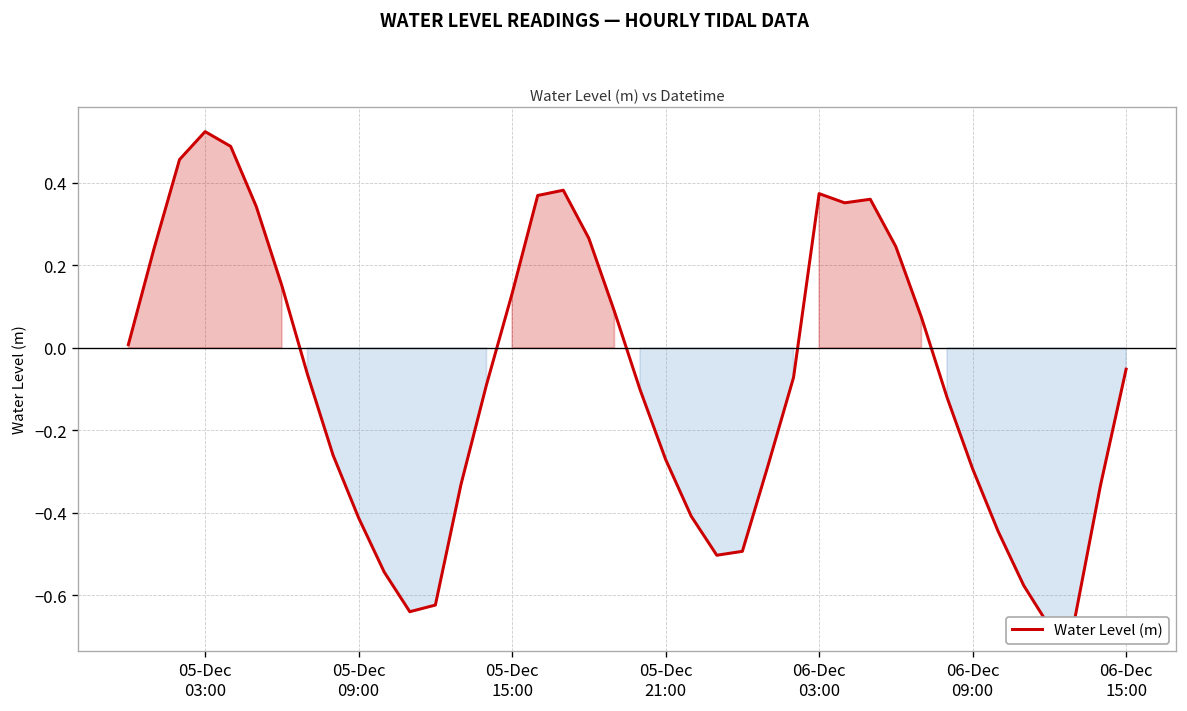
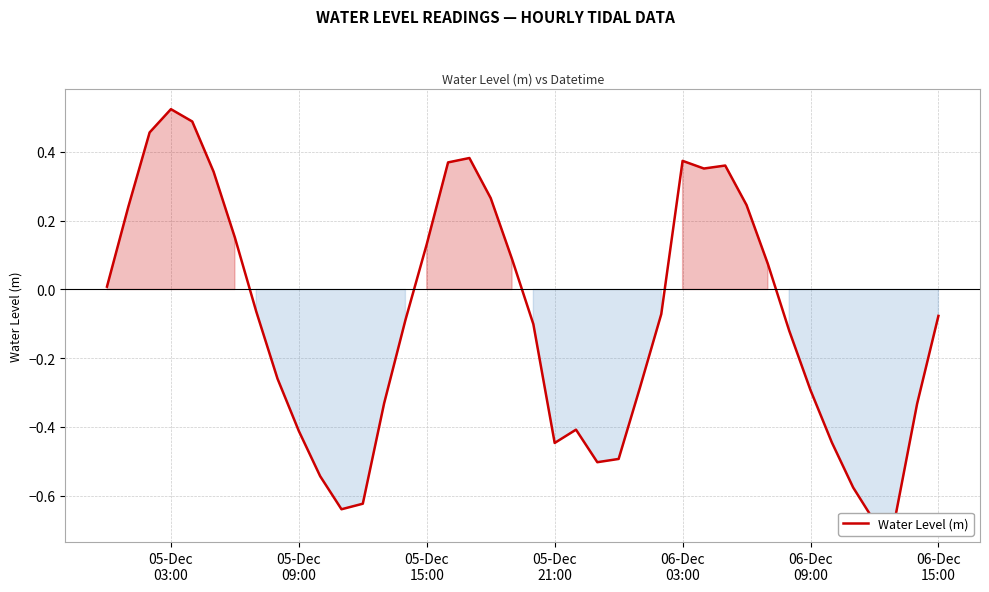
  {
    "05-Dec 03:00": 0.52,
    "05-Dec 09:00": -0.41,
    "05-Dec 15:00": 0.13,
-   "05-Dec 21:00": -0.27,
+   "05-Dec 21:00": -0.45,
    "06-Dec 03:00": 0.37,
    "06-Dec 09:00": -0.29,
-   "06-Dec 15:00": -0.05
+   "06-Dec 15:00": -0.08
  }
